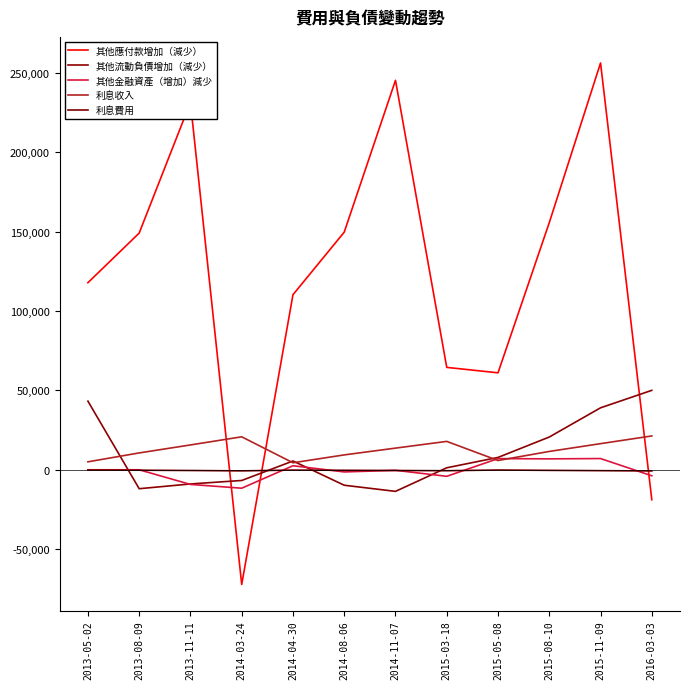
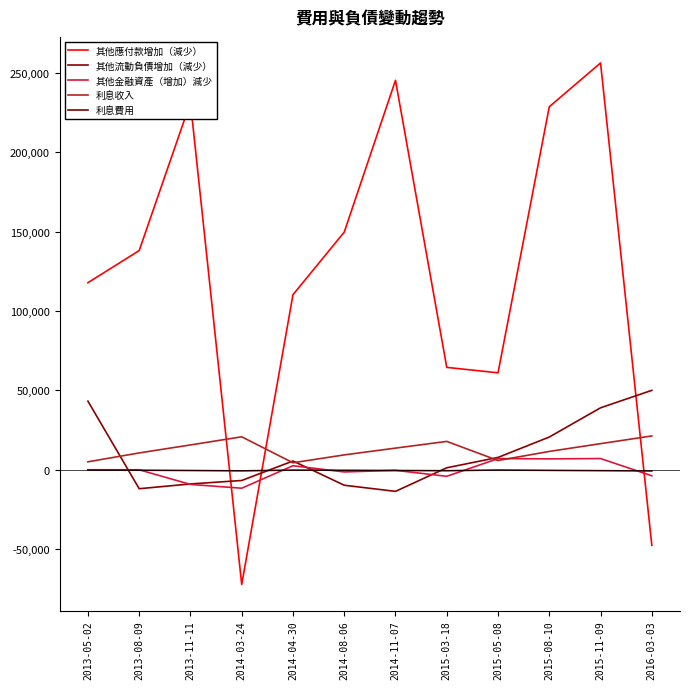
  {
    "其他應付款增加（減少）": {
      "2013-05-02": "118,000",
-     "2013-08-09": "149,000",
+     "2013-08-09": "138,000",
      "2014-03-24": "-72,000",
      "2014-04-30": "110,000",
      "2014-08-06": "150,000",
      "2014-11-07": "245,000",
      "2015-03-18": "64,000",
      "2015-05-08": "61,000",
-     "2015-08-10": "156,000",
+     "2015-08-10": "229,000",
      "2015-11-09": "256,000",
-     "2016-03-03": "-19,000"
+     "2016-03-03": "-48,000"
    }
  }
